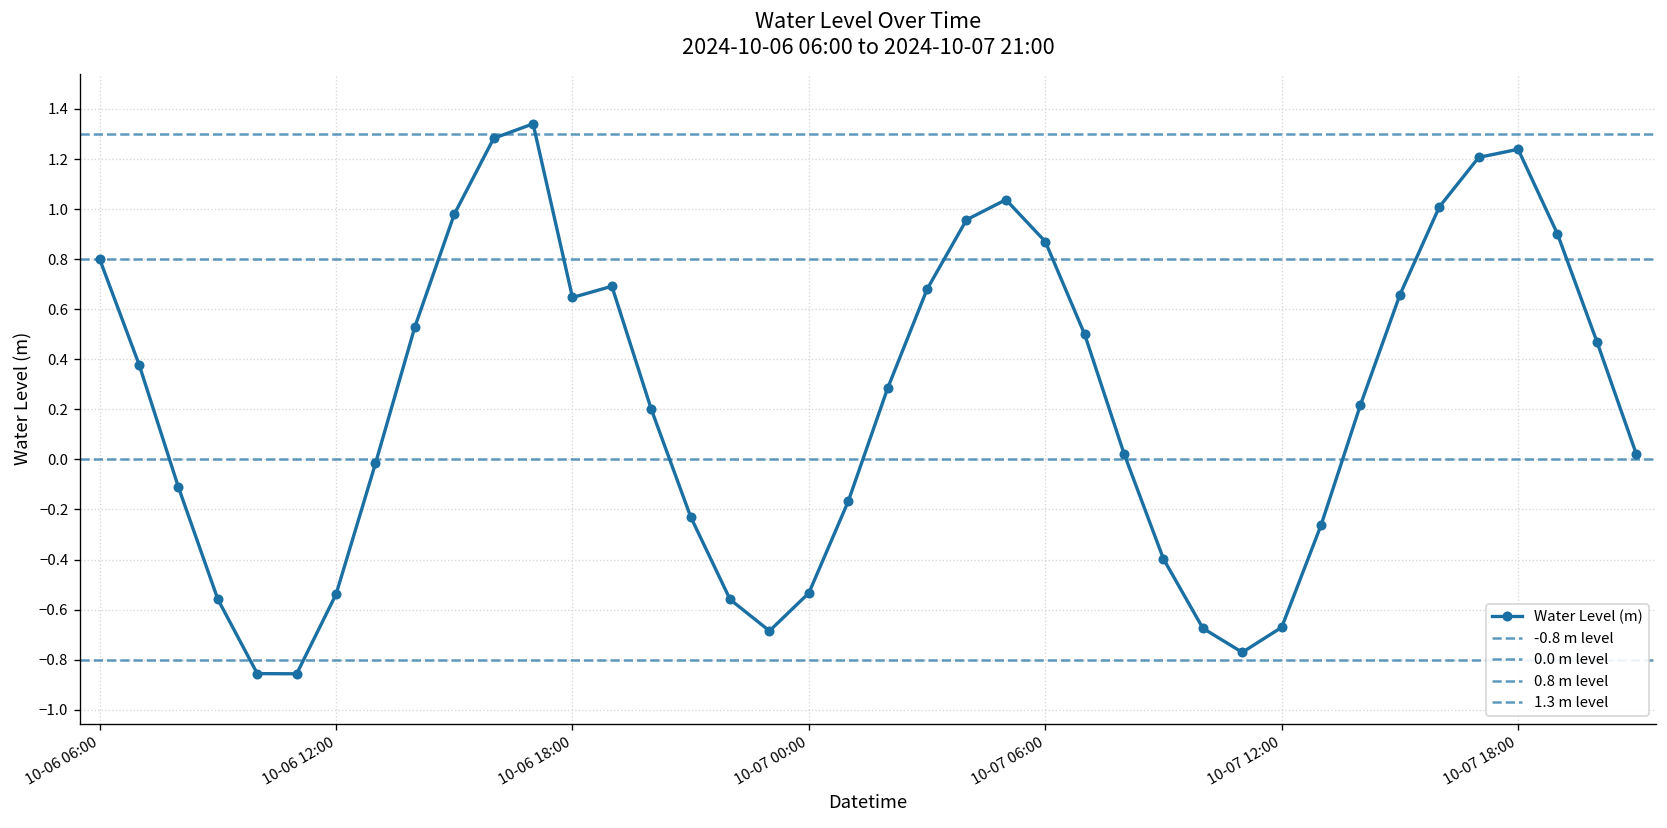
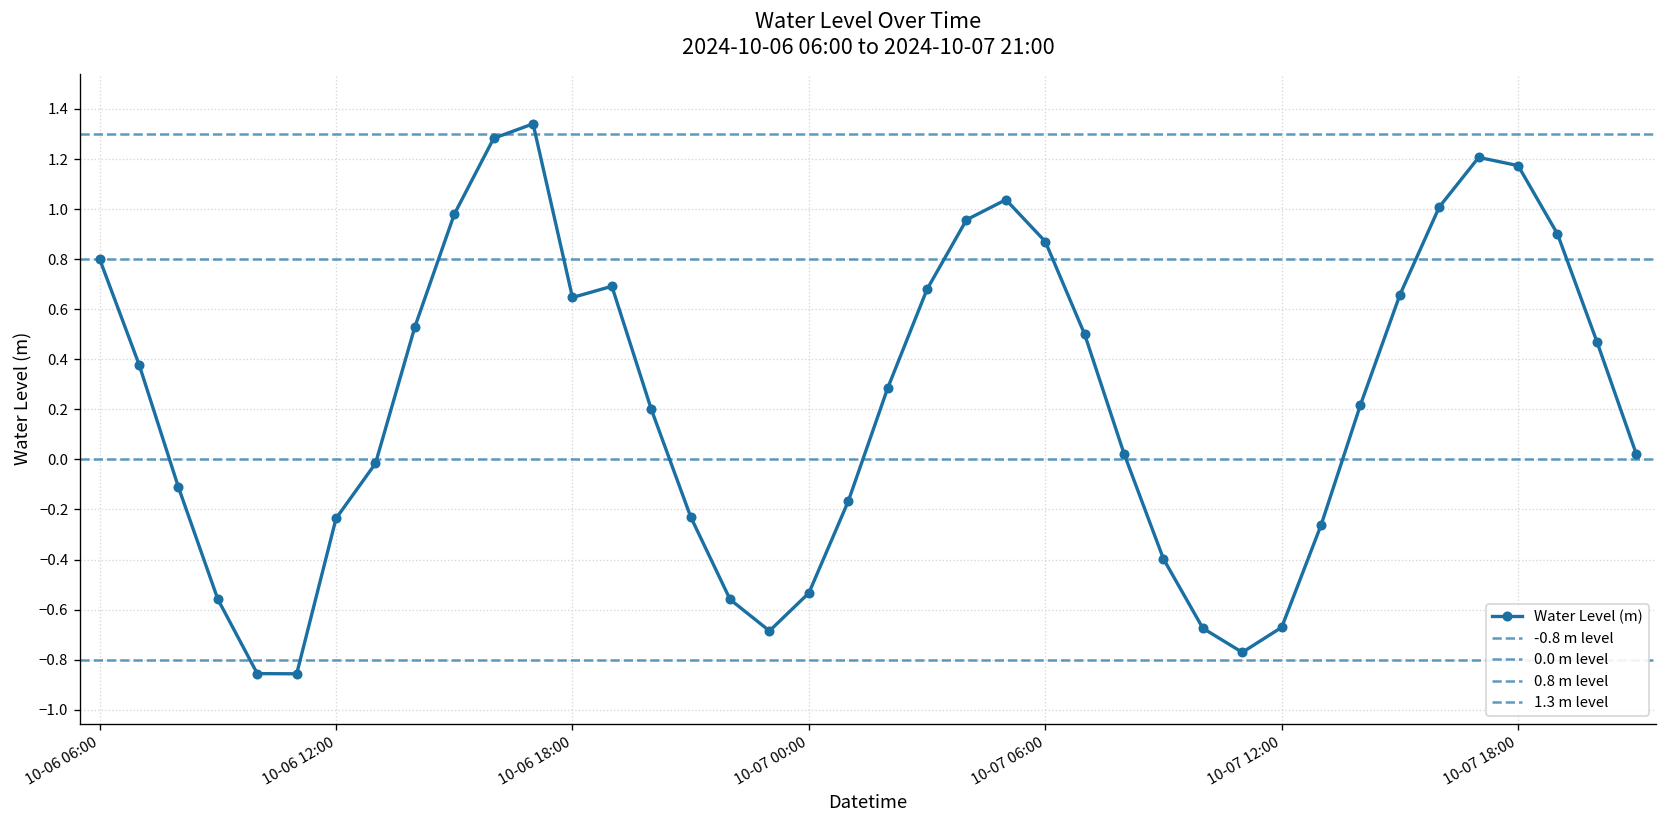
  {
    "10-06 06:00": 0.80,
-   "10-06 12:00": -0.54,
+   "10-06 12:00": -0.24,
    "10-06 18:00": 0.65,
    "10-07 00:00": -0.53,
    "10-07 06:00": 0.87,
    "10-07 12:00": -0.67,
-   "10-07 18:00": 1.24
+   "10-07 18:00": 1.17
  }
